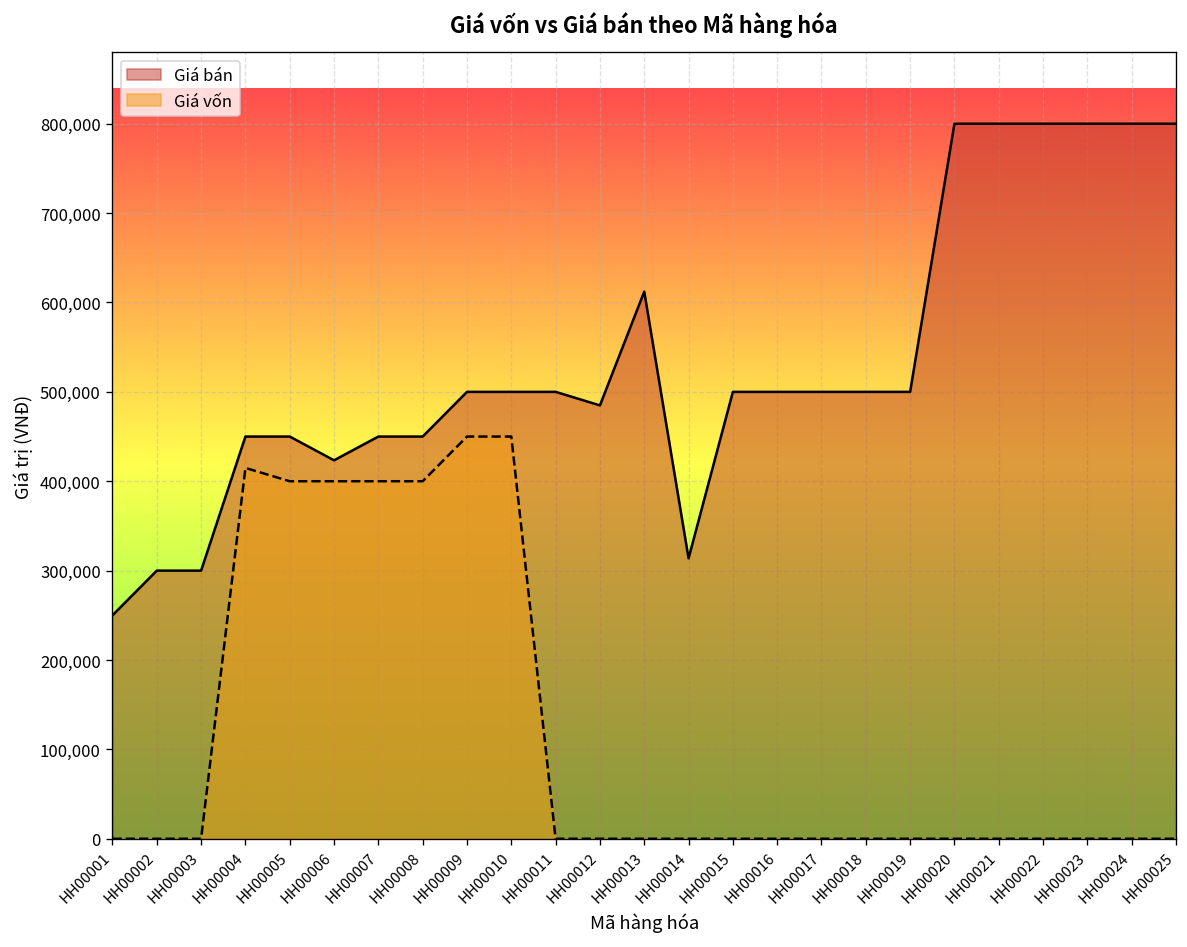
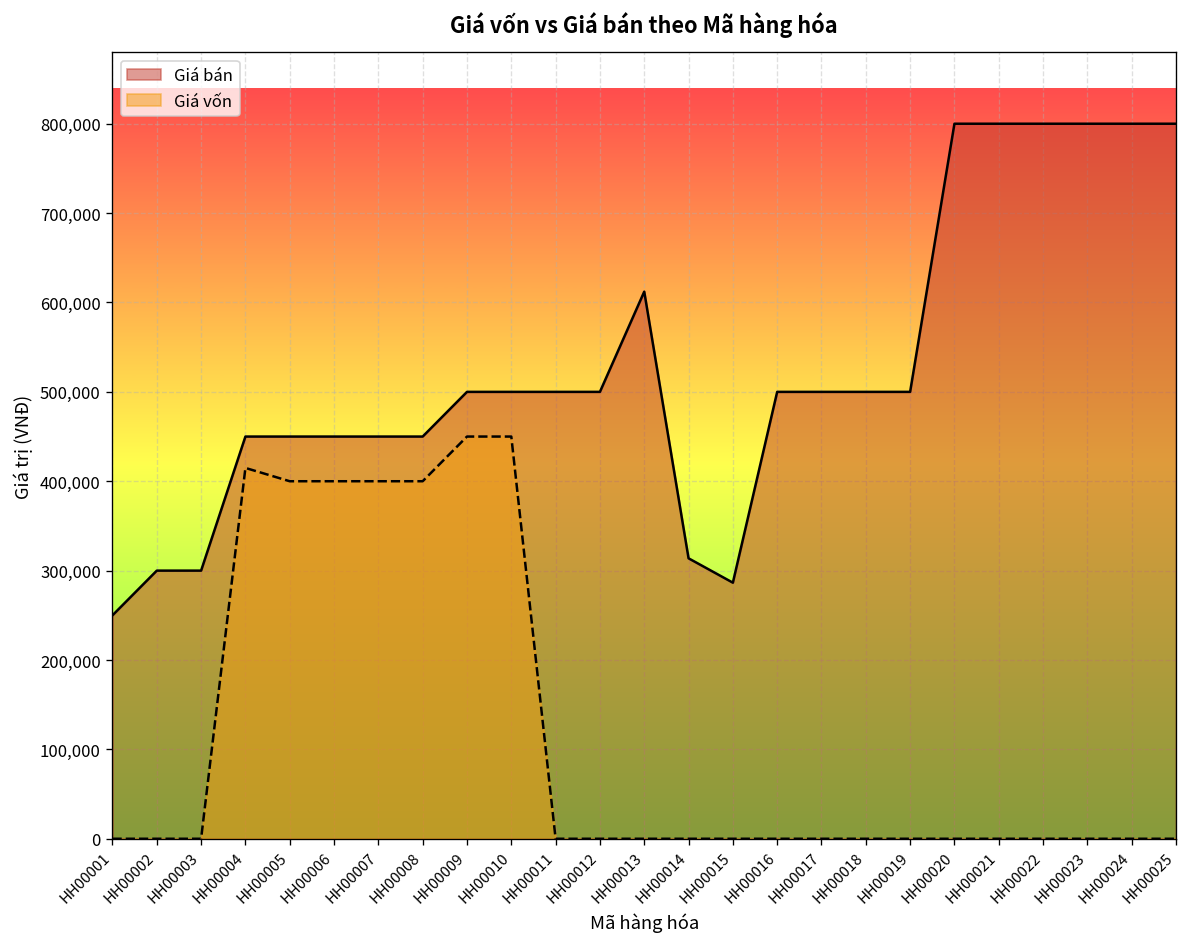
  {
    "Giá bán": {
      "HH00001": "250,000",
      "HH00002": "300,000",
      "HH00003": "300,000",
      "HH00004": "450,000",
      "HH00005": "450,000",
-     "HH00006": "420,000",
+     "HH00006": "450,000",
      "HH00007": "450,000",
      "HH00008": "450,000",
      "HH00009": "500,000",
      "HH00010": "500,000",
      "HH00011": "500,000",
-     "HH00012": "480,000",
+     "HH00012": "500,000",
      "HH00013": "610,000",
      "HH00014": "310,000",
-     "HH00015": "500,000",
+     "HH00015": "290,000",
      "HH00016": "500,000",
      "HH00017": "500,000",
      "HH00018": "500,000",
      "HH00019": "500,000",
      "HH00020": "800,000",
      "HH00021": "800,000",
      "HH00022": "800,000",
      "HH00023": "800,000",
      "HH00024": "800,000",
      "HH00025": "800,000"
    },
    "Giá vốn": {
      "HH00001": "0",
      "HH00002": "0",
      "HH00003": "0",
      "HH00004": "410,000",
      "HH00005": "400,000",
      "HH00006": "400,000",
      "HH00007": "400,000",
      "HH00008": "400,000",
      "HH00009": "450,000",
      "HH00010": "450,000",
      "HH00011": "0",
      "HH00012": "0",
      "HH00013": "0",
      "HH00014": "0",
      "HH00015": "0",
      "HH00016": "0",
      "HH00017": "0",
      "HH00018": "0",
      "HH00019": "0",
      "HH00020": "0",
      "HH00021": "0",
      "HH00022": "0",
      "HH00023": "0",
      "HH00024": "0",
      "HH00025": "0"
    }
  }
